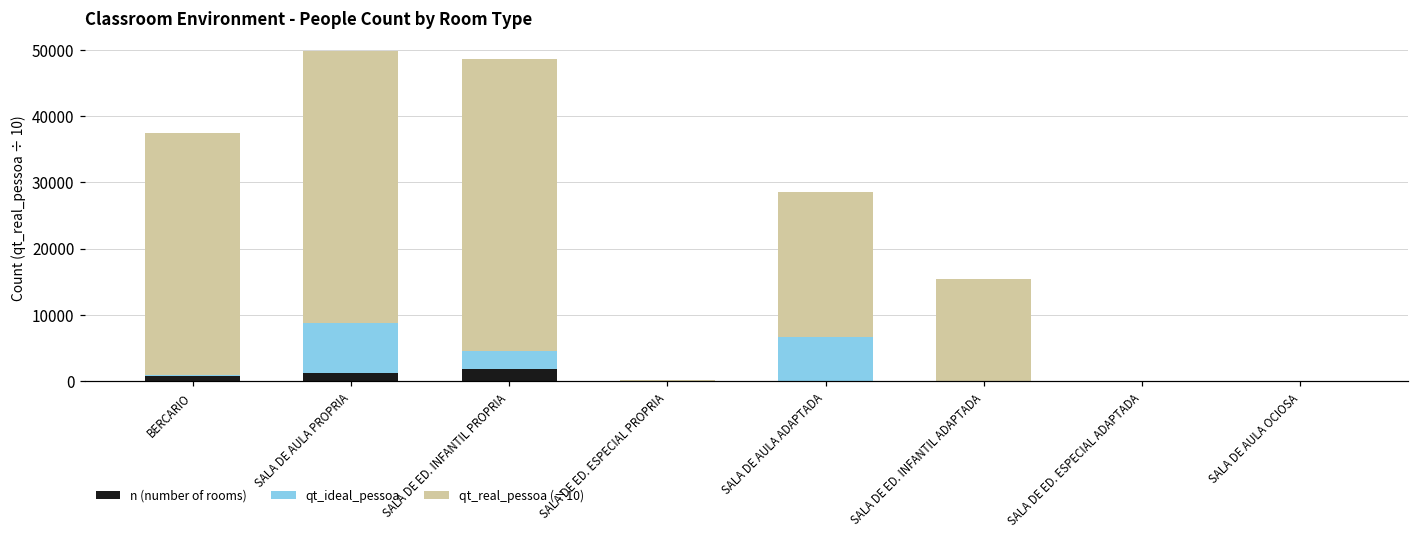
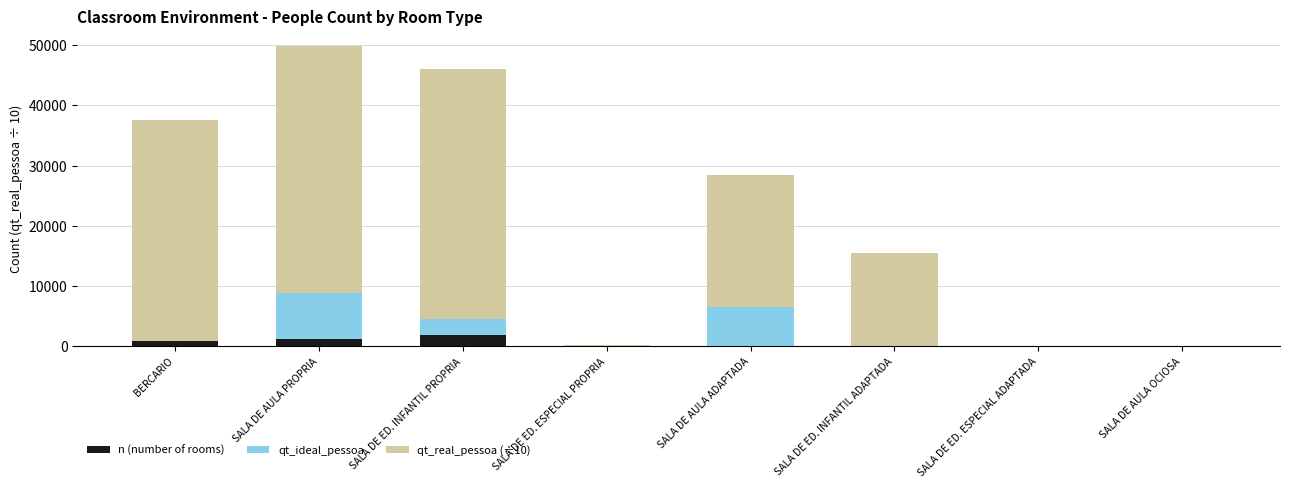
  {
    "n (number of rooms)": {
      "BERCARIO": 1000,
      "SALA DE AULA PROPRIA": 1000,
      "SALA DE ED. INFANTIL PROPRIA": 2000
    },
    "qt_ideal_pessoa": {
      "SALA DE AULA PROPRIA": 8000,
      "SALA DE ED. INFANTIL PROPRIA": 3000,
      "SALA DE AULA ADAPTADA": 7000,
      "SALA DE ED. ESPECIAL ADAPTADA": 0,
      "SALA DE AULA OCIOSA": 0
    },
    "qt_real_pessoa (÷10)": {
      "BERCARIO": 37000,
      "SALA DE AULA PROPRIA": 41000,
-     "SALA DE ED. INFANTIL PROPRIA": 44000,
+     "SALA DE ED. INFANTIL PROPRIA": 42000,
      "SALA DE AULA ADAPTADA": 22000,
      "SALA DE ED. INFANTIL ADAPTADA": 15000
    }
  }
